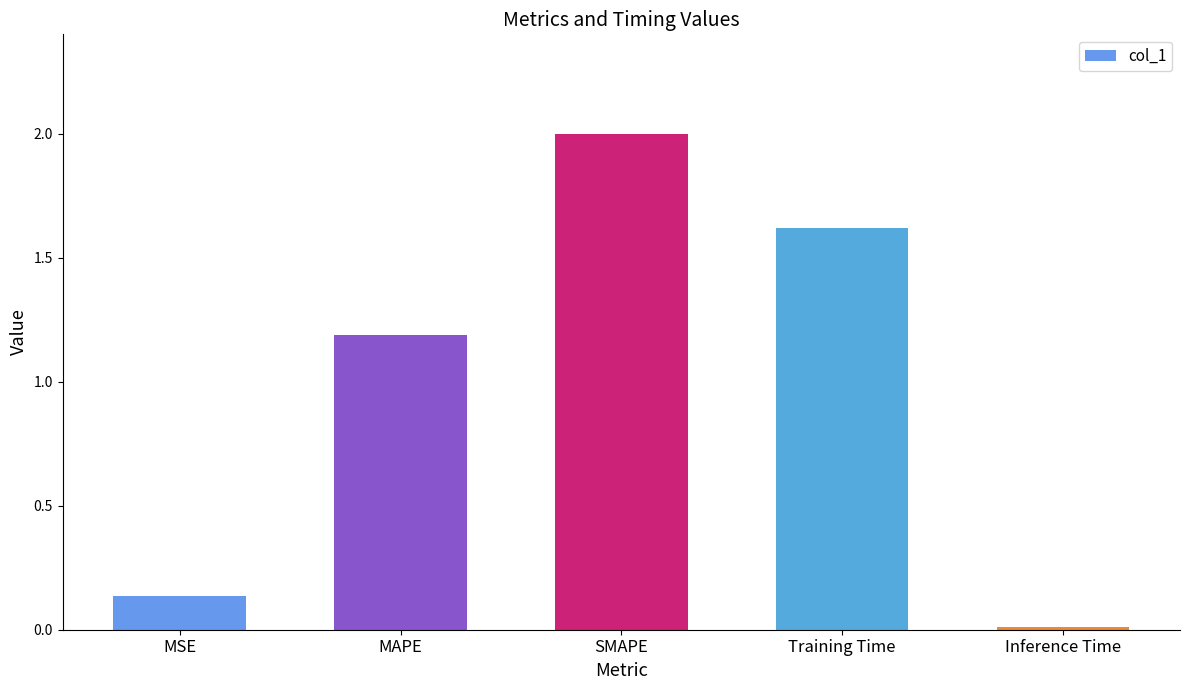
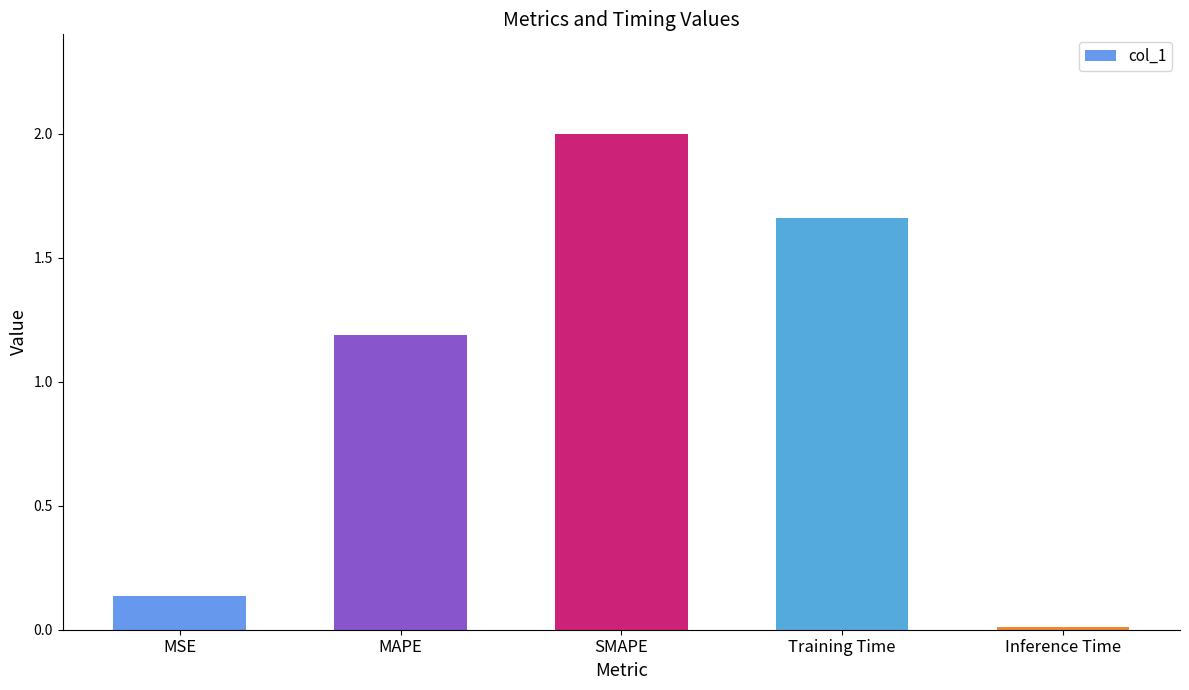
  {
    "MSE": 0.13,
    "MAPE": 1.19,
    "SMAPE": 2.00,
-   "Training Time": 1.62
+   "Training Time": 1.66
  }
